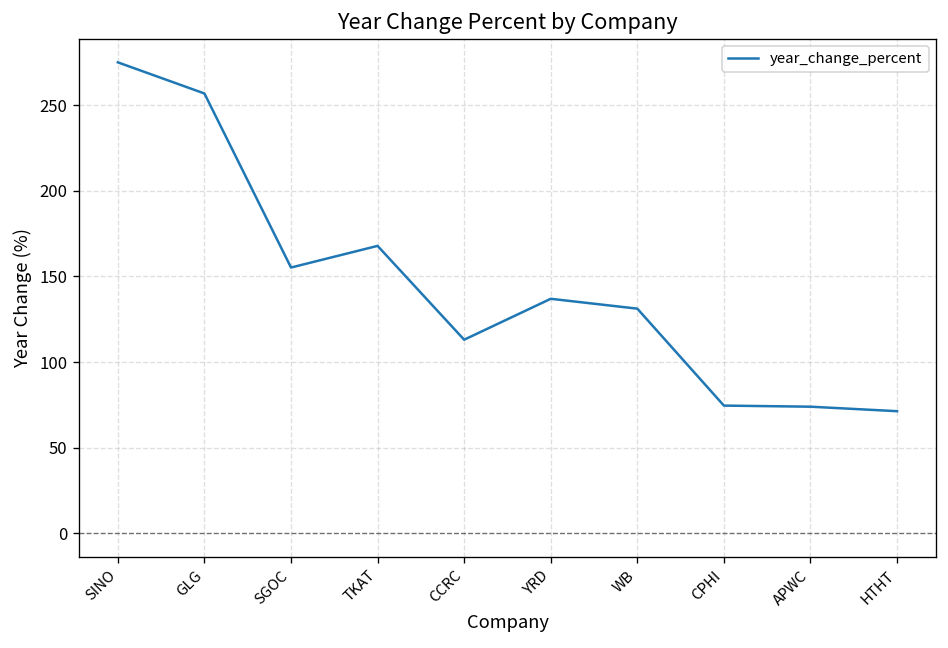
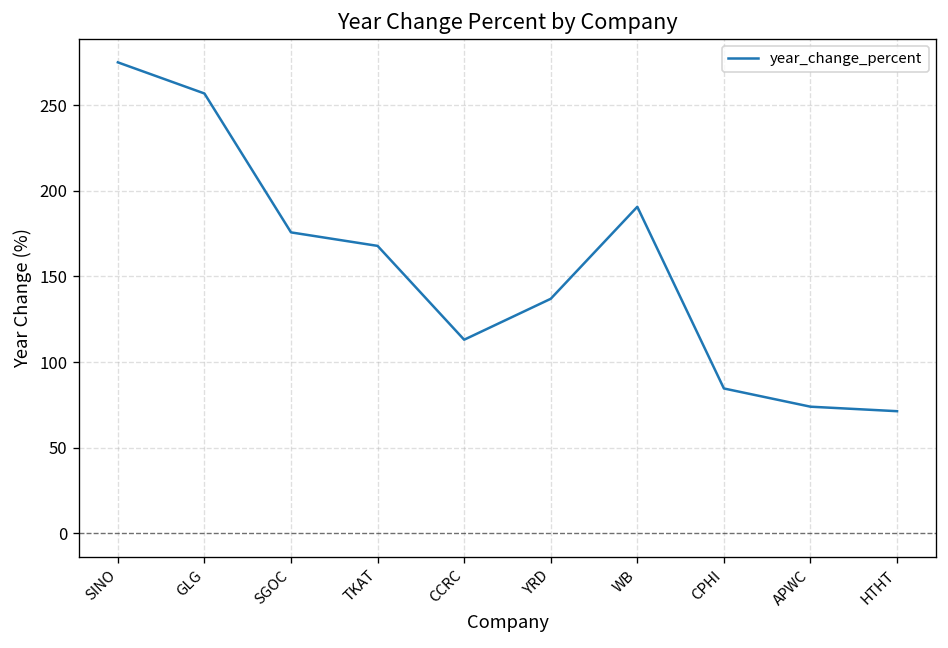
  {
    "SINO": 275,
    "GLG": 257,
-   "SGOC": 155,
+   "SGOC": 176,
    "TKAT": 168,
    "CCRC": 113,
    "YRD": 137,
-   "WB": 131,
-   "CPHI": 75,
+   "WB": 191,
+   "CPHI": 85,
    "APWC": 74,
    "HTHT": 71
  }
